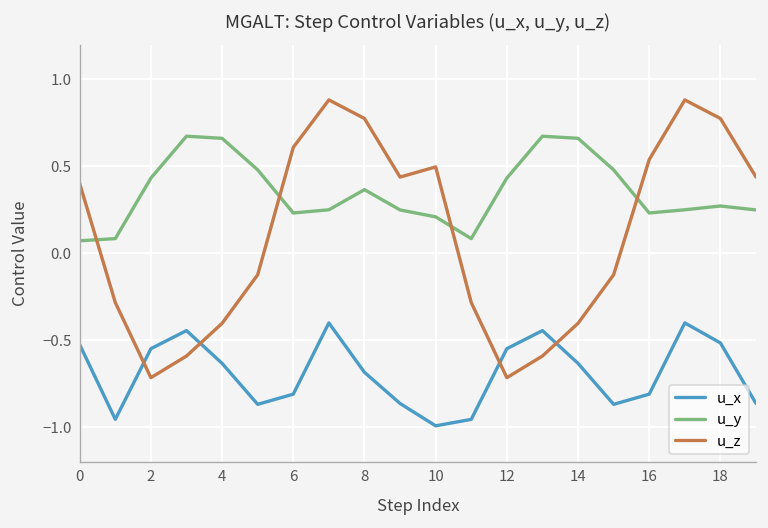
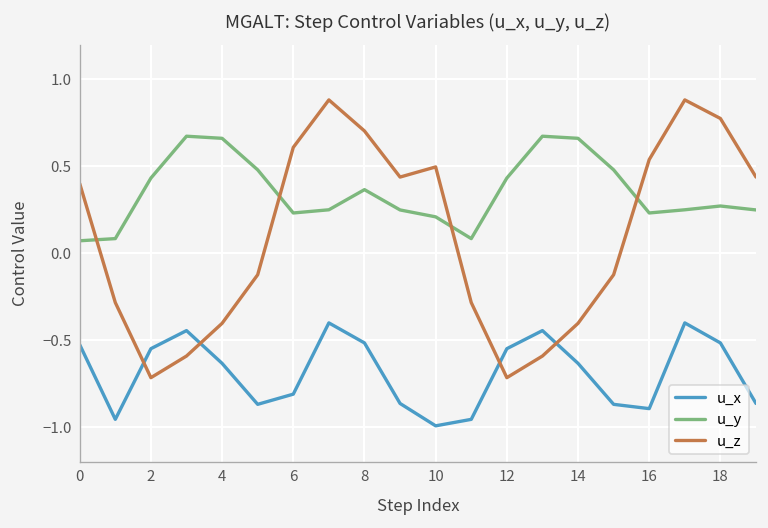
  {
    "u_x": {
      "0": -0.53,
      "2": -0.55,
      "4": -0.63,
      "6": -0.81,
-     "8": -0.68,
+     "8": -0.52,
      "10": -0.99,
      "12": -0.55,
      "14": -0.63,
-     "16": -0.81,
+     "16": -0.89,
      "18": -0.52
    },
    "u_y": {
      "0": 0.07,
      "2": 0.43,
      "4": 0.66,
      "6": 0.23,
      "8": 0.37,
      "10": 0.21,
      "12": 0.43,
      "14": 0.66,
      "16": 0.23,
      "18": 0.27
    },
    "u_z": {
      "0": 0.40,
      "2": -0.72,
      "4": -0.40,
      "6": 0.61,
-     "8": 0.77,
+     "8": 0.70,
      "10": 0.50,
      "12": -0.72,
      "14": -0.40,
      "16": 0.54,
      "18": 0.77
    }
  }
